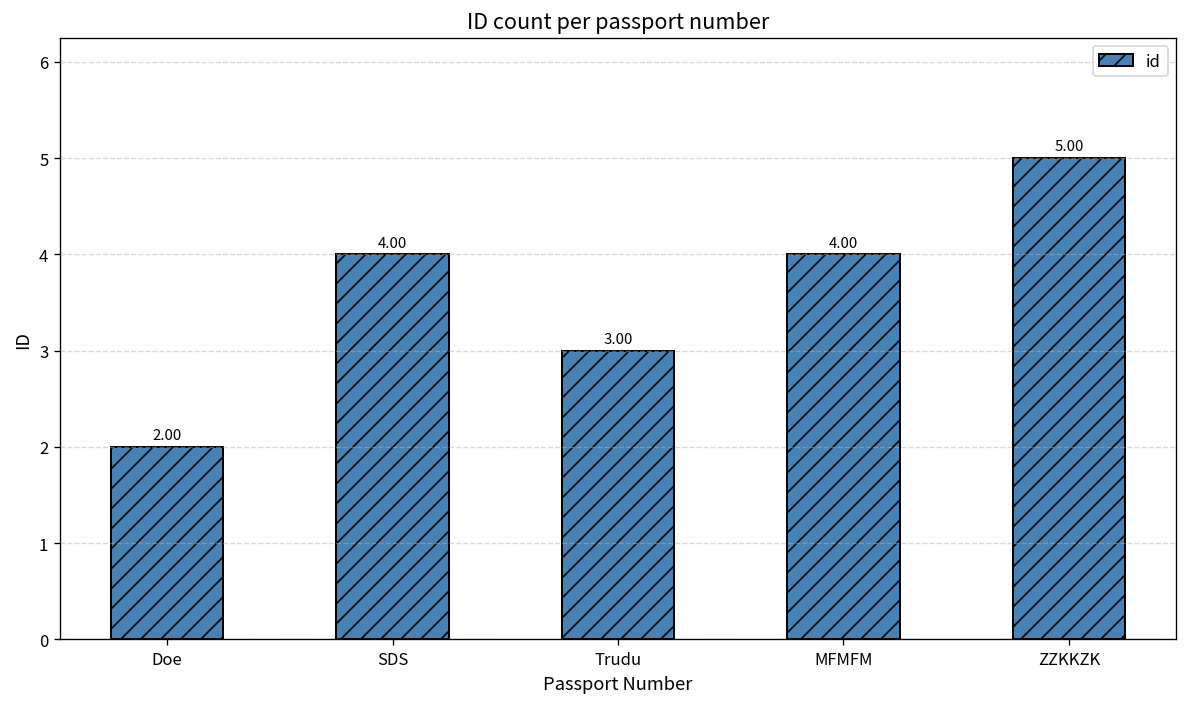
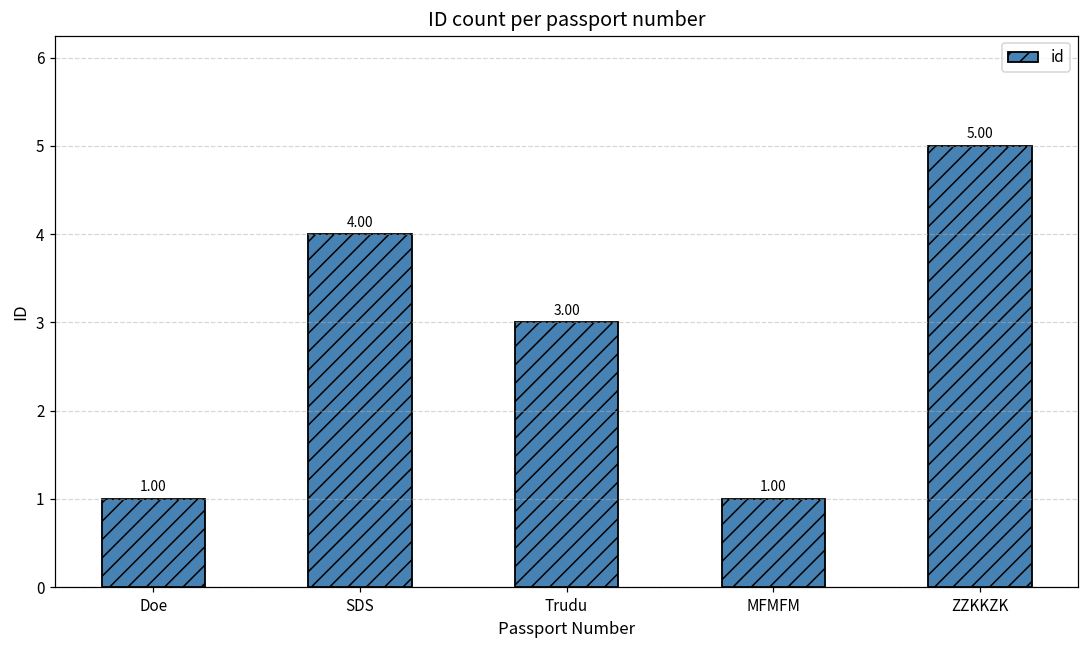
  {
-   "Doe": 2.00,
+   "Doe": 1.00,
    "SDS": 4.00,
    "Trudu": 3.00,
-   "MFMFM": 4.00,
+   "MFMFM": 1.00,
    "ZZKKZK": 5.00
  }
